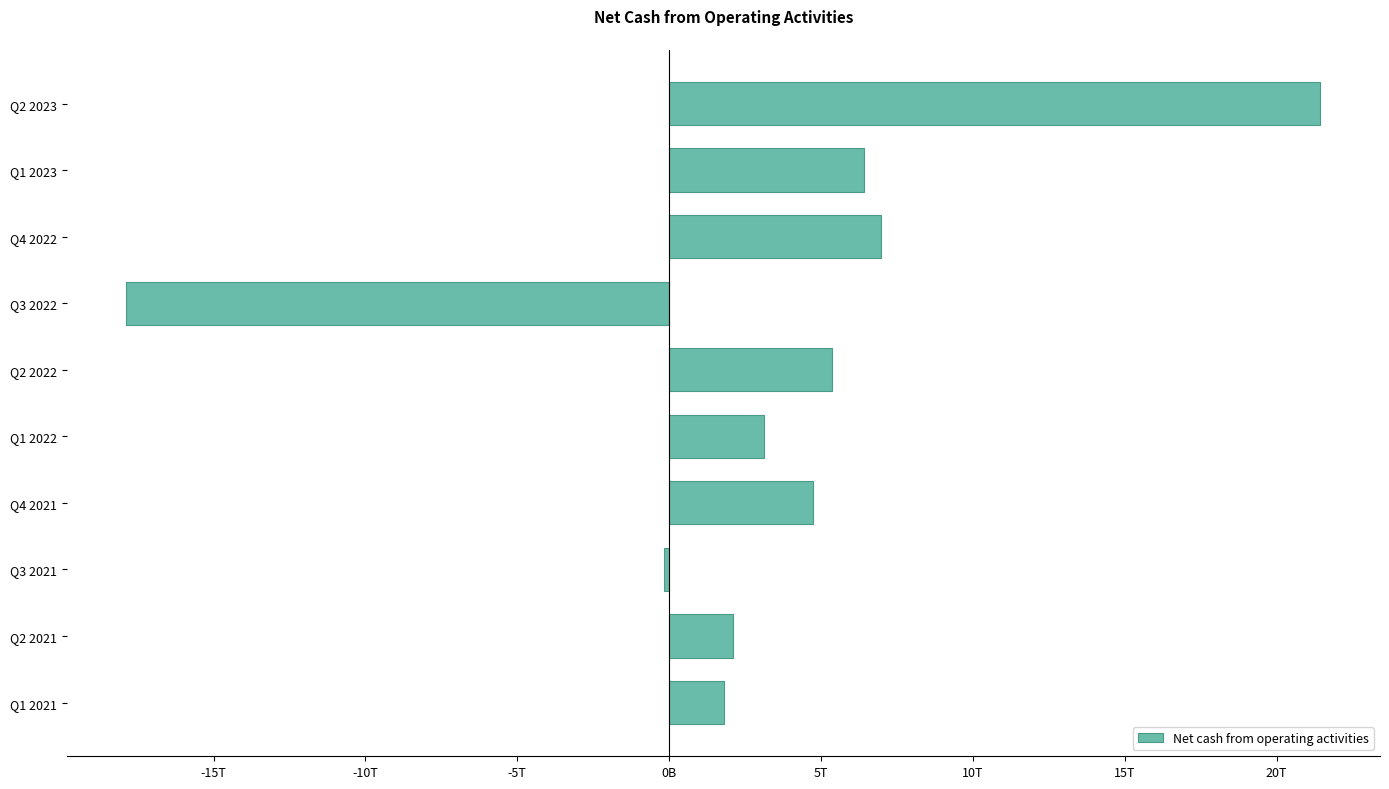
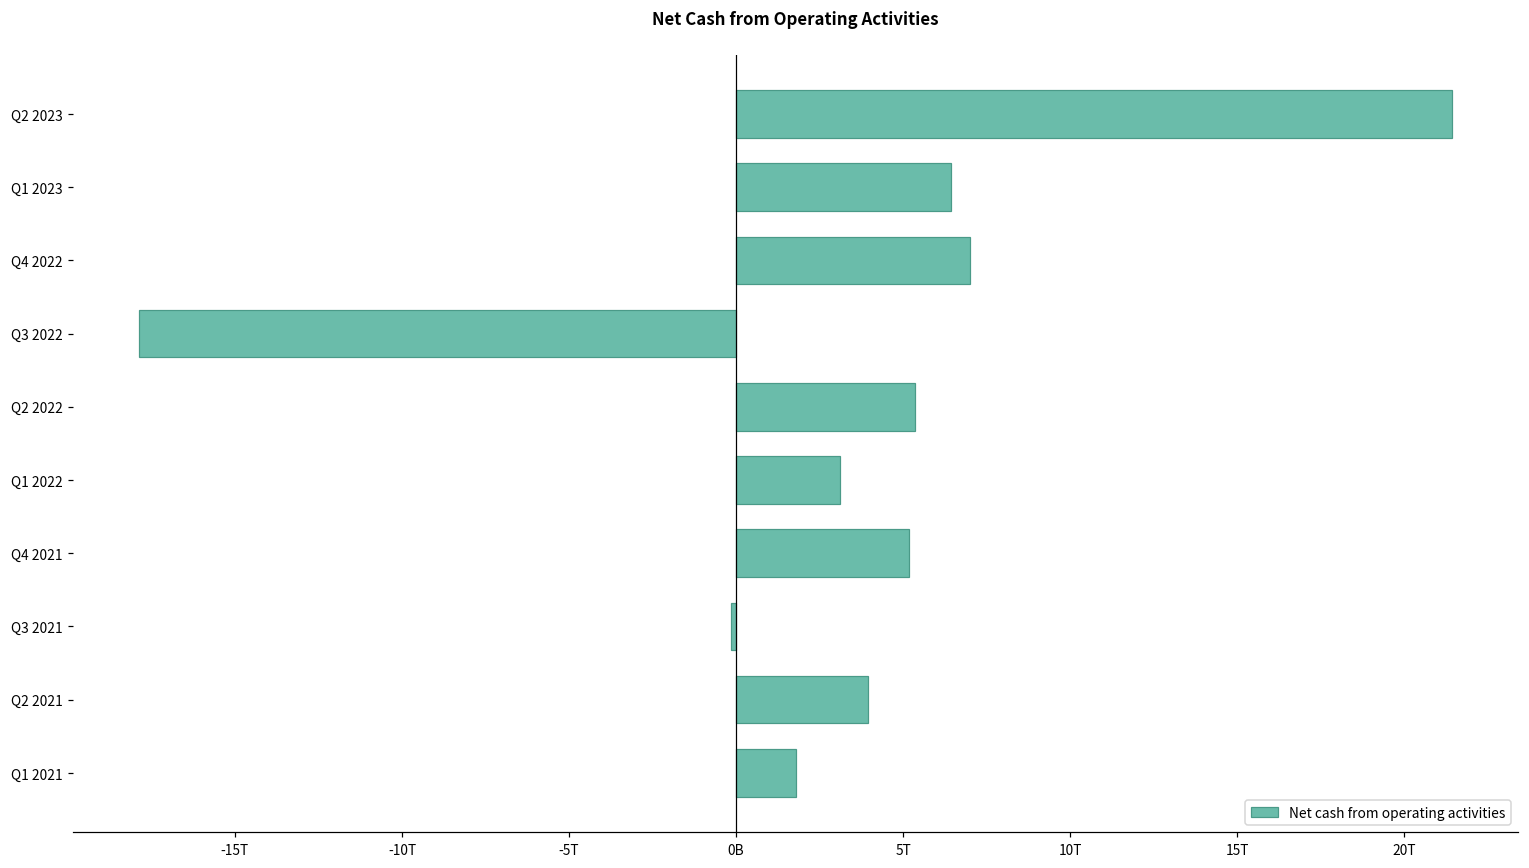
  {
    "Q2 2023": "21.4T",
    "Q1 2023": "6.4T",
    "Q4 2022": "7.0T",
    "Q3 2022": "-17.9T",
    "Q2 2022": "5.3T",
    "Q1 2022": "3.1T",
-   "Q4 2021": "4.8T",
+   "Q4 2021": "5.2T",
    "Q3 2021": "-0.2T",
-   "Q2 2021": "2.1T",
+   "Q2 2021": "3.9T",
    "Q1 2021": "1.8T"
  }
